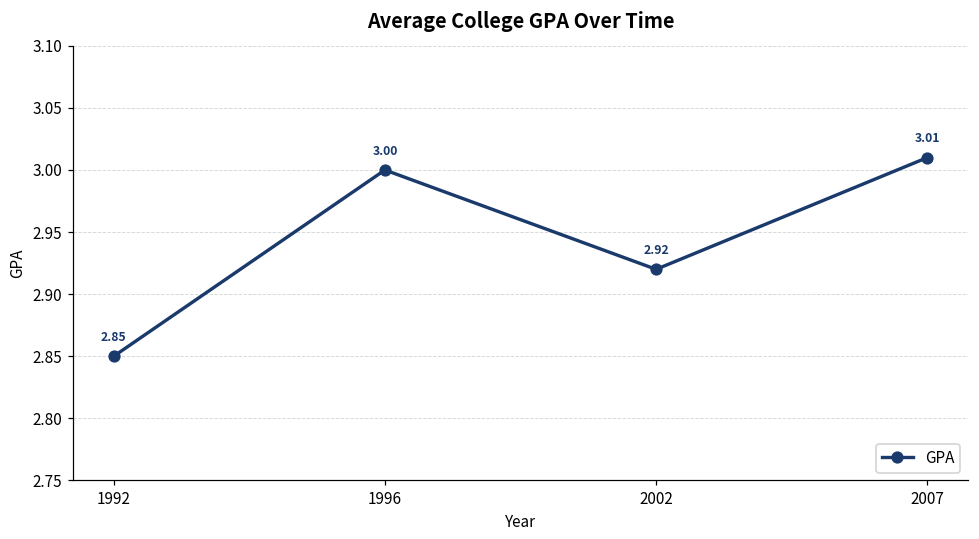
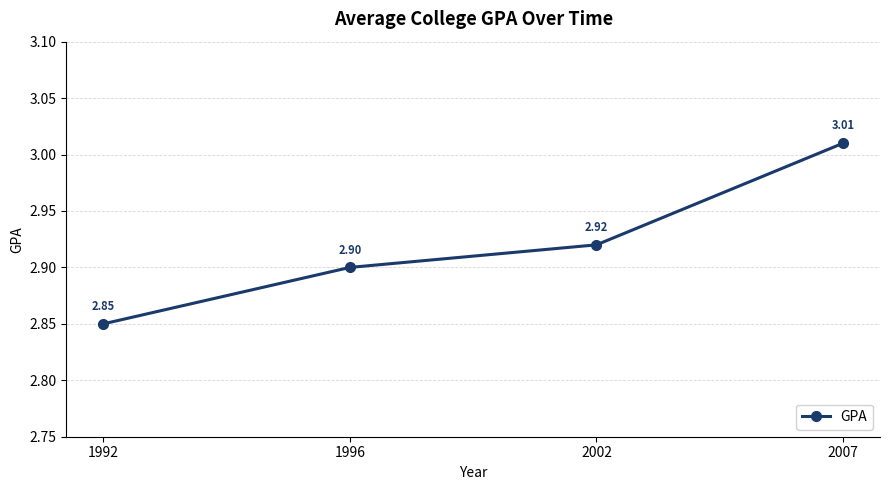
  {
    "1992": 2.85,
-   "1996": 3.00,
+   "1996": 2.90,
    "2002": 2.92,
    "2007": 3.01
  }
